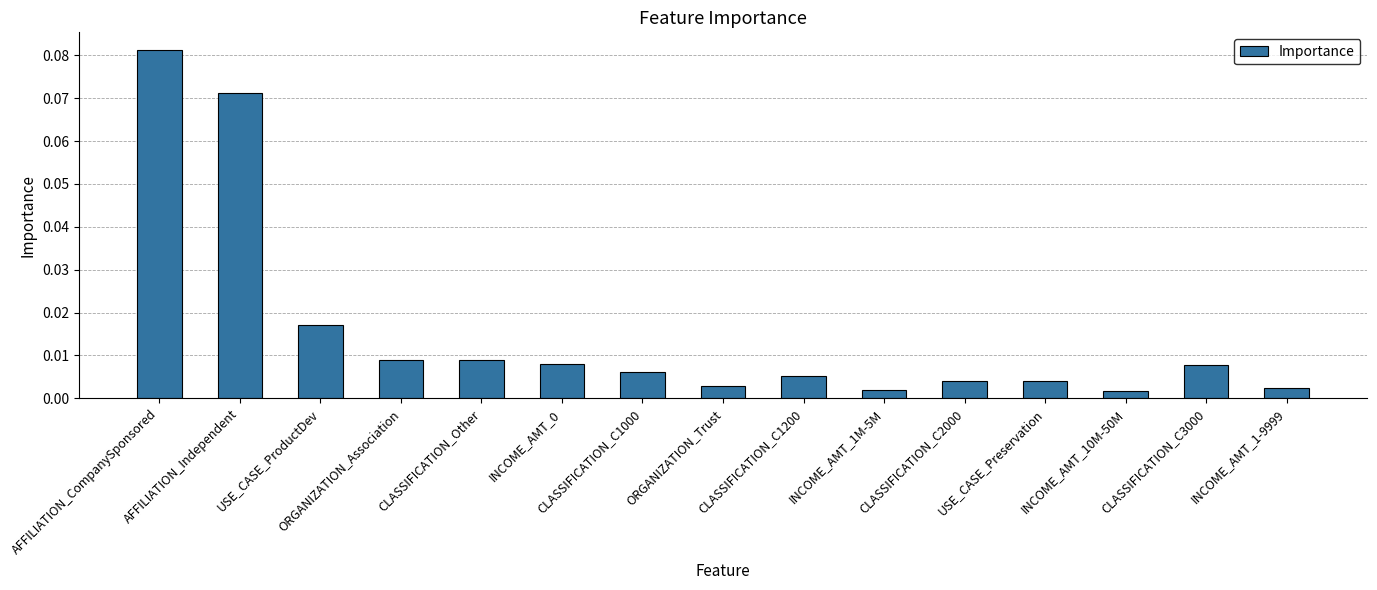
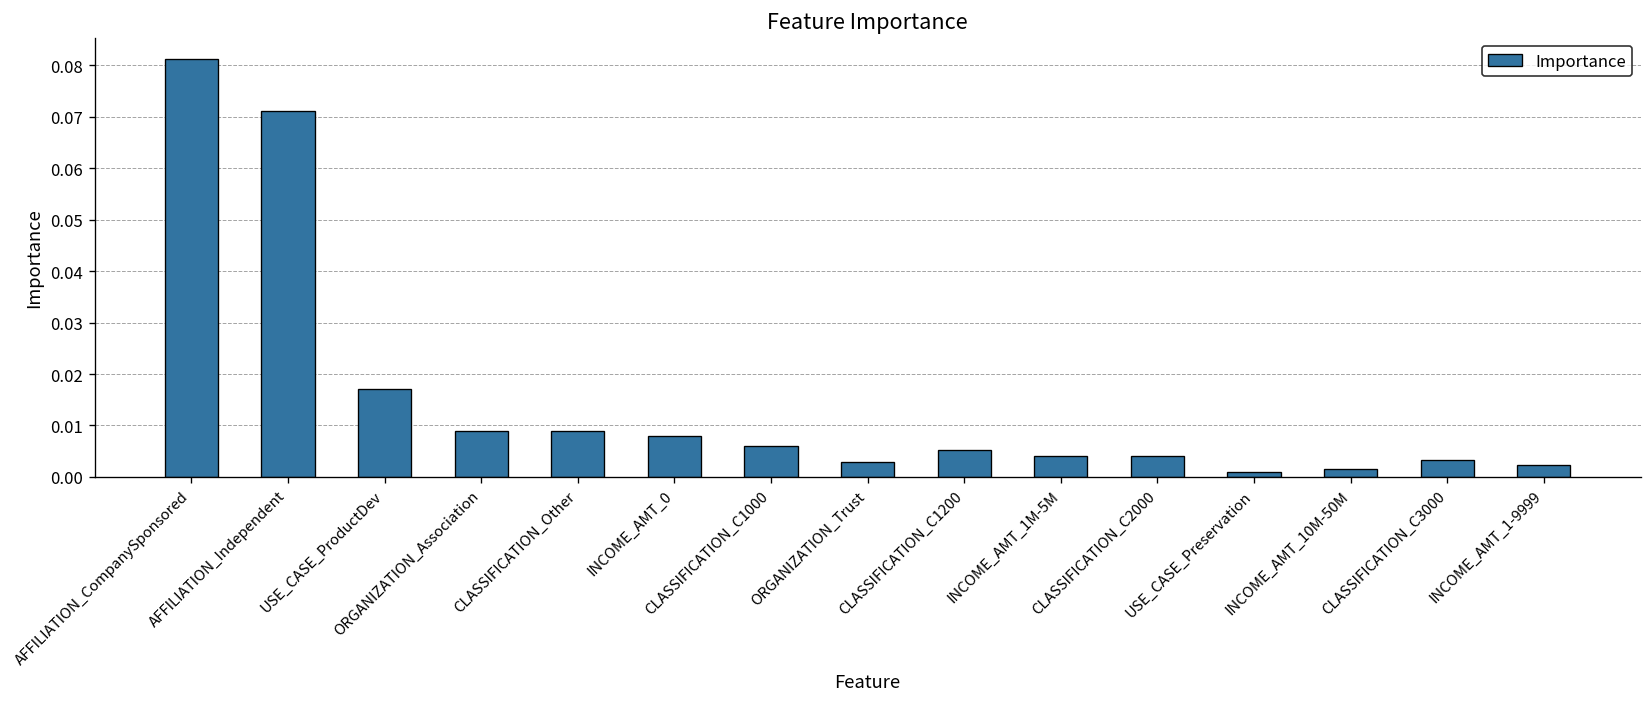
  {
    "AFFILIATION_CompanySponsored": 0.081,
    "AFFILIATION_Independent": 0.071,
    "USE_CASE_ProductDev": 0.017,
    "ORGANIZATION_Association": 0.009,
    "CLASSIFICATION_Other": 0.009,
    "INCOME_AMT_0": 0.008,
    "CLASSIFICATION_C1000": 0.006,
    "ORGANIZATION_Trust": 0.003,
    "CLASSIFICATION_C1200": 0.005,
-   "INCOME_AMT_1M-5M": 0.002,
+   "INCOME_AMT_1M-5M": 0.004,
    "CLASSIFICATION_C2000": 0.004,
-   "USE_CASE_Preservation": 0.004,
+   "USE_CASE_Preservation": 0.001,
    "INCOME_AMT_10M-50M": 0.002,
-   "CLASSIFICATION_C3000": 0.008,
+   "CLASSIFICATION_C3000": 0.003,
    "INCOME_AMT_1-9999": 0.002
  }
